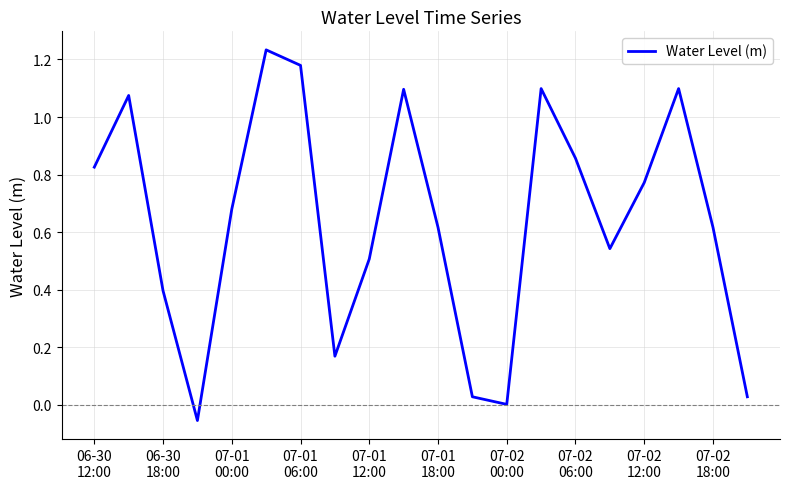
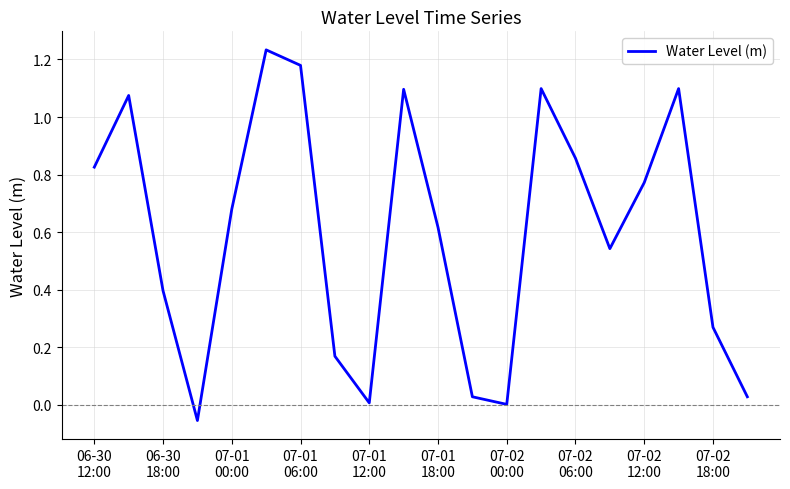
  {
    "06-30 12:00": 0.83,
    "06-30 18:00": 0.40,
    "07-01 00:00": 0.68,
    "07-01 06:00": 1.18,
-   "07-01 12:00": 0.51,
+   "07-01 12:00": 0.01,
    "07-01 18:00": 0.62,
    "07-02 00:00": 0.00,
    "07-02 06:00": 0.86,
    "07-02 12:00": 0.77,
-   "07-02 18:00": 0.62
+   "07-02 18:00": 0.27
  }
